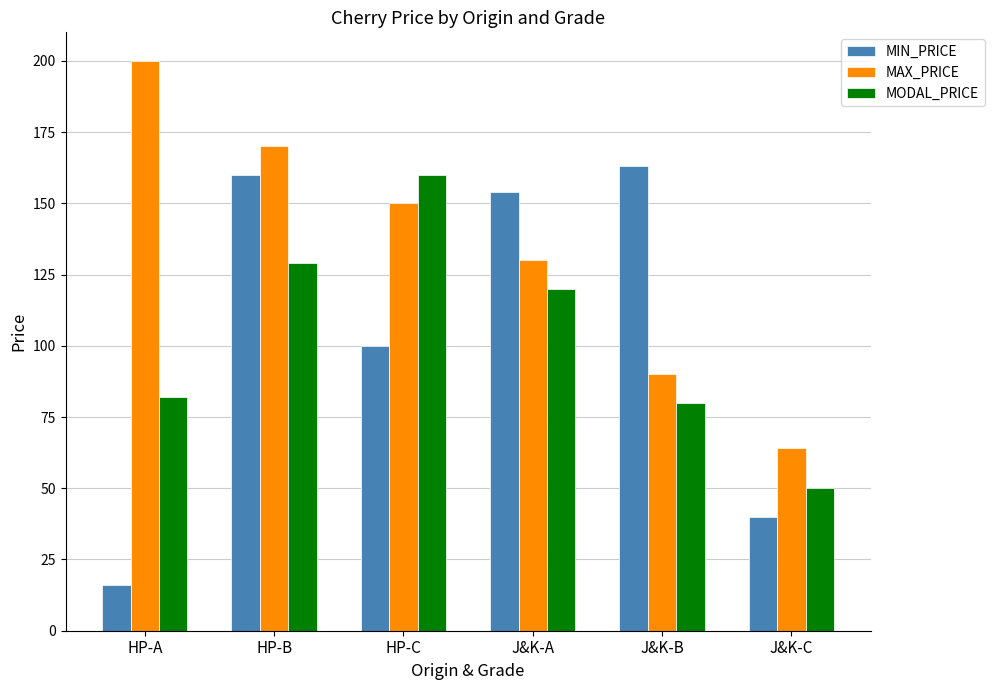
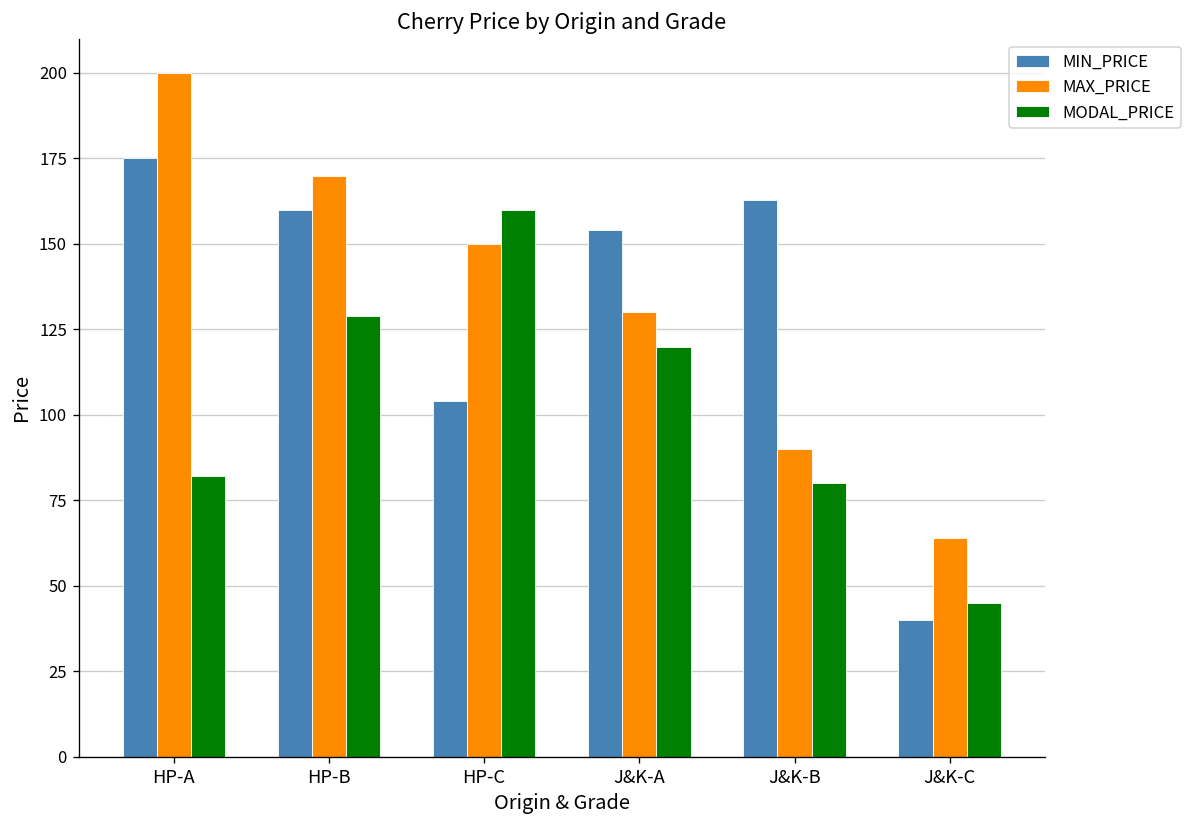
  {
    "MIN_PRICE": {
-     "HP-A": 16,
+     "HP-A": 175,
      "HP-B": 160,
-     "HP-C": 100,
+     "HP-C": 104,
      "J&K-A": 154,
      "J&K-B": 163,
      "J&K-C": 40
    },
    "MAX_PRICE": {
      "HP-A": 200,
      "HP-B": 170,
      "HP-C": 150,
      "J&K-A": 130,
      "J&K-B": 90,
      "J&K-C": 64
    },
    "MODAL_PRICE": {
      "HP-A": 82,
      "HP-B": 129,
      "HP-C": 160,
      "J&K-A": 120,
      "J&K-B": 80,
-     "J&K-C": 50
+     "J&K-C": 45
    }
  }
